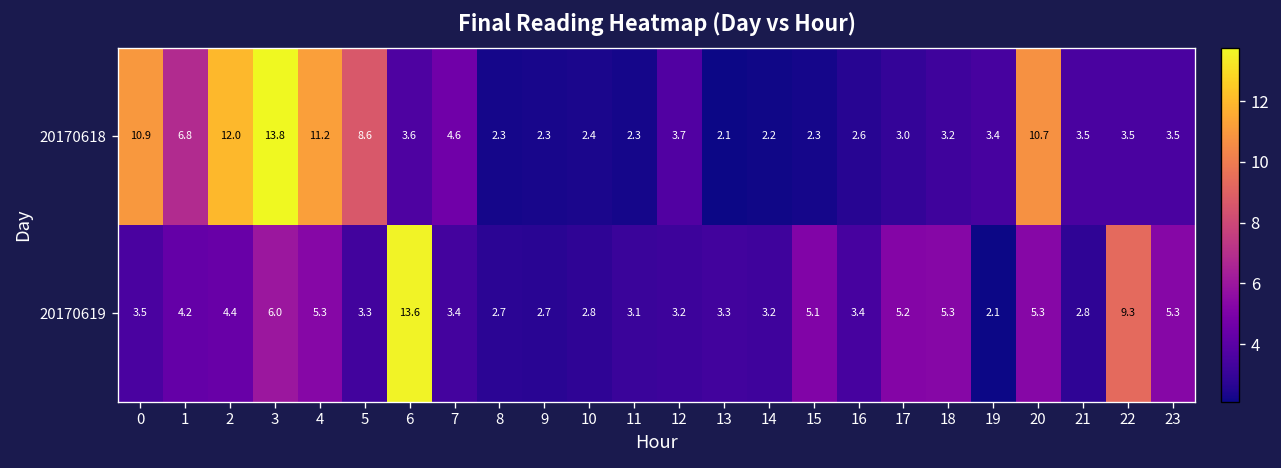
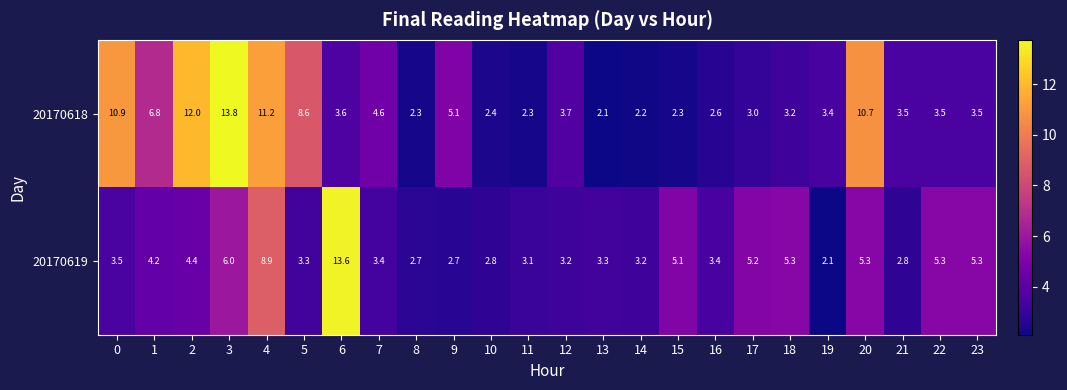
  {
    "20170618": {
      "0": 10.9,
      "1": 6.8,
      "2": 12.0,
      "3": 13.8,
      "4": 11.2,
      "5": 8.6,
      "6": 3.6,
      "7": 4.6,
      "8": 2.3,
-     "9": 2.3,
+     "9": 5.1,
      "10": 2.4,
      "11": 2.3,
      "12": 3.7,
      "13": 2.1,
      "14": 2.2,
      "15": 2.3,
      "16": 2.6,
      "17": 3.0,
      "18": 3.2,
      "19": 3.4,
      "20": 10.7,
      "21": 3.5,
      "22": 3.5,
      "23": 3.5
    },
    "20170619": {
      "0": 3.5,
      "1": 4.2,
      "2": 4.4,
      "3": 6.0,
-     "4": 5.3,
+     "4": 8.9,
      "5": 3.3,
      "6": 13.6,
      "7": 3.4,
      "8": 2.7,
      "9": 2.7,
      "10": 2.8,
      "11": 3.1,
      "12": 3.2,
      "13": 3.3,
      "14": 3.2,
      "15": 5.1,
      "16": 3.4,
      "17": 5.2,
      "18": 5.3,
      "19": 2.1,
      "20": 5.3,
      "21": 2.8,
-     "22": 9.3,
+     "22": 5.3,
      "23": 5.3
    }
  }
